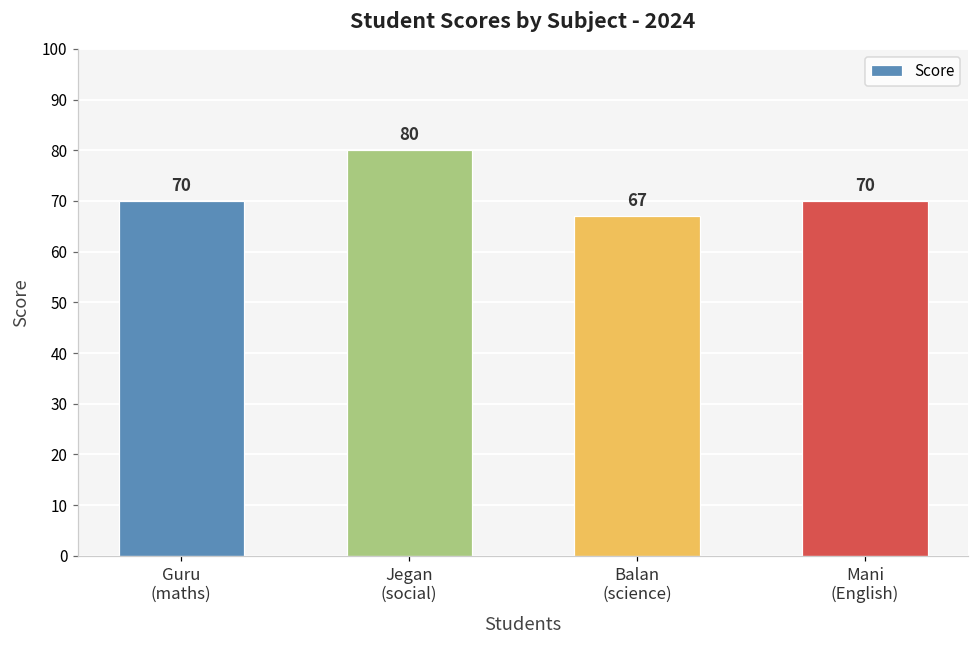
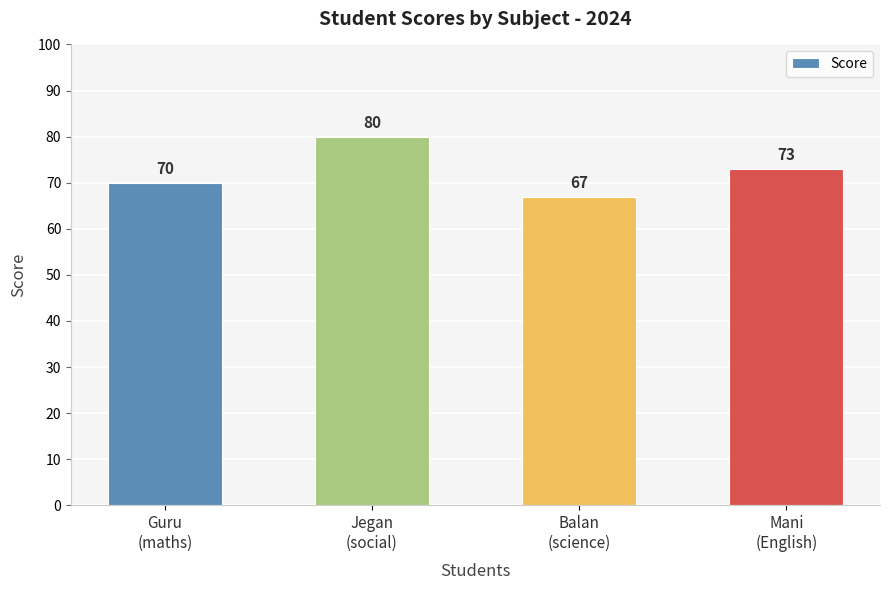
  {
    "Guru (maths)": 70,
    "Jegan (social)": 80,
    "Balan (science)": 67,
-   "Mani (English)": 70
+   "Mani (English)": 73
  }
